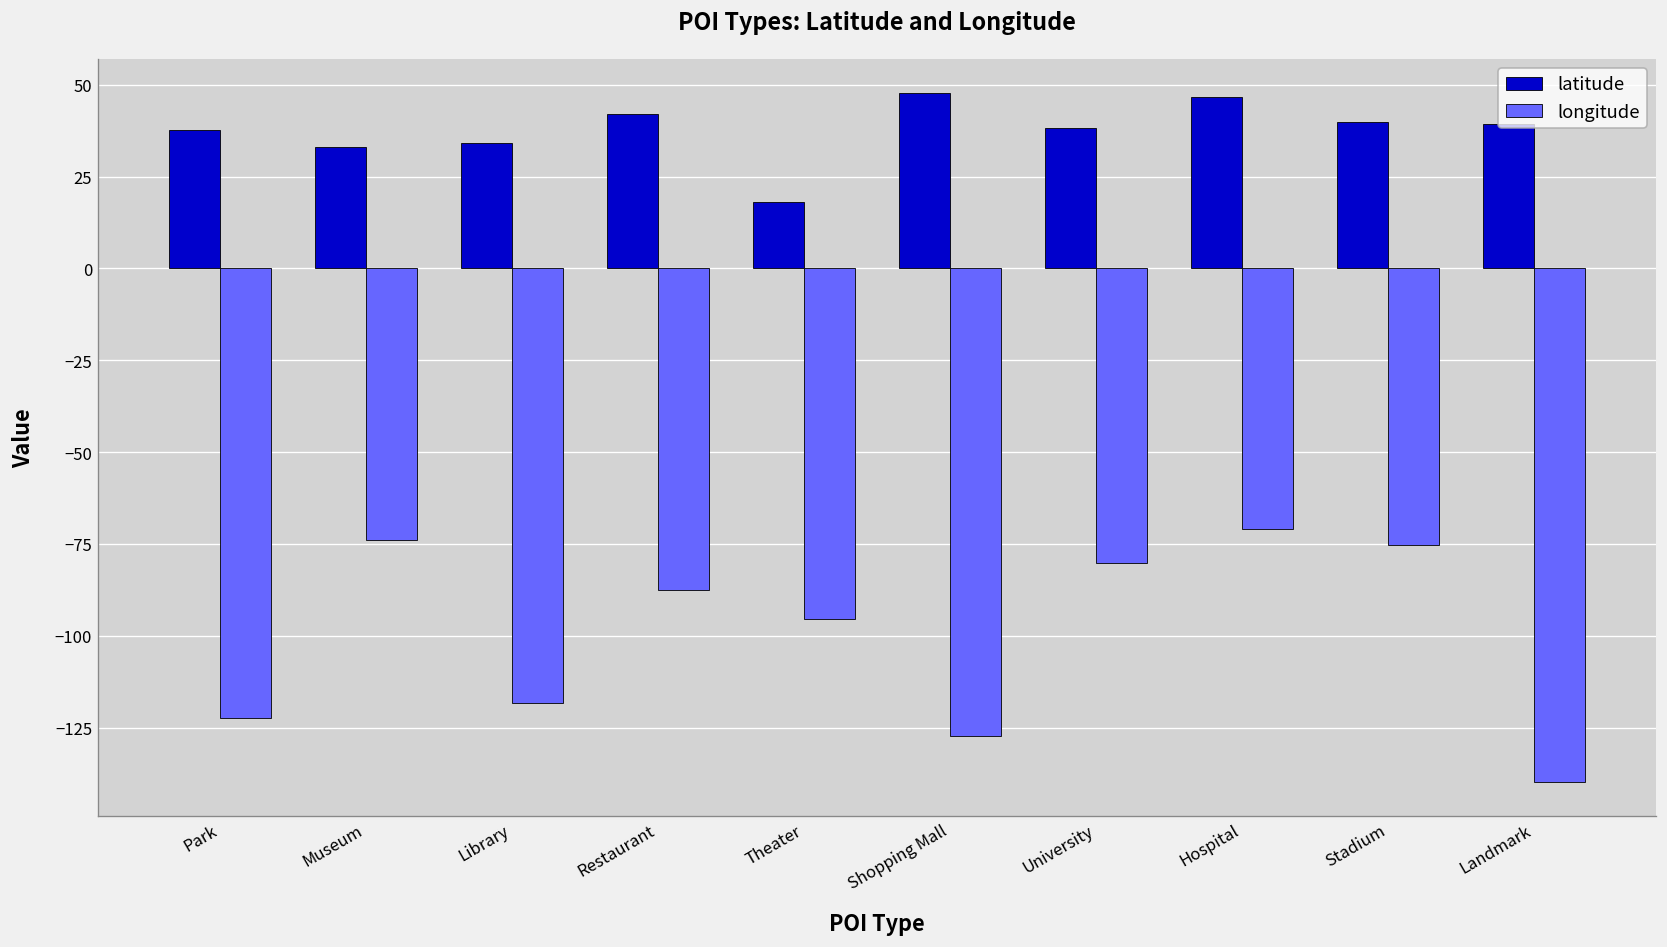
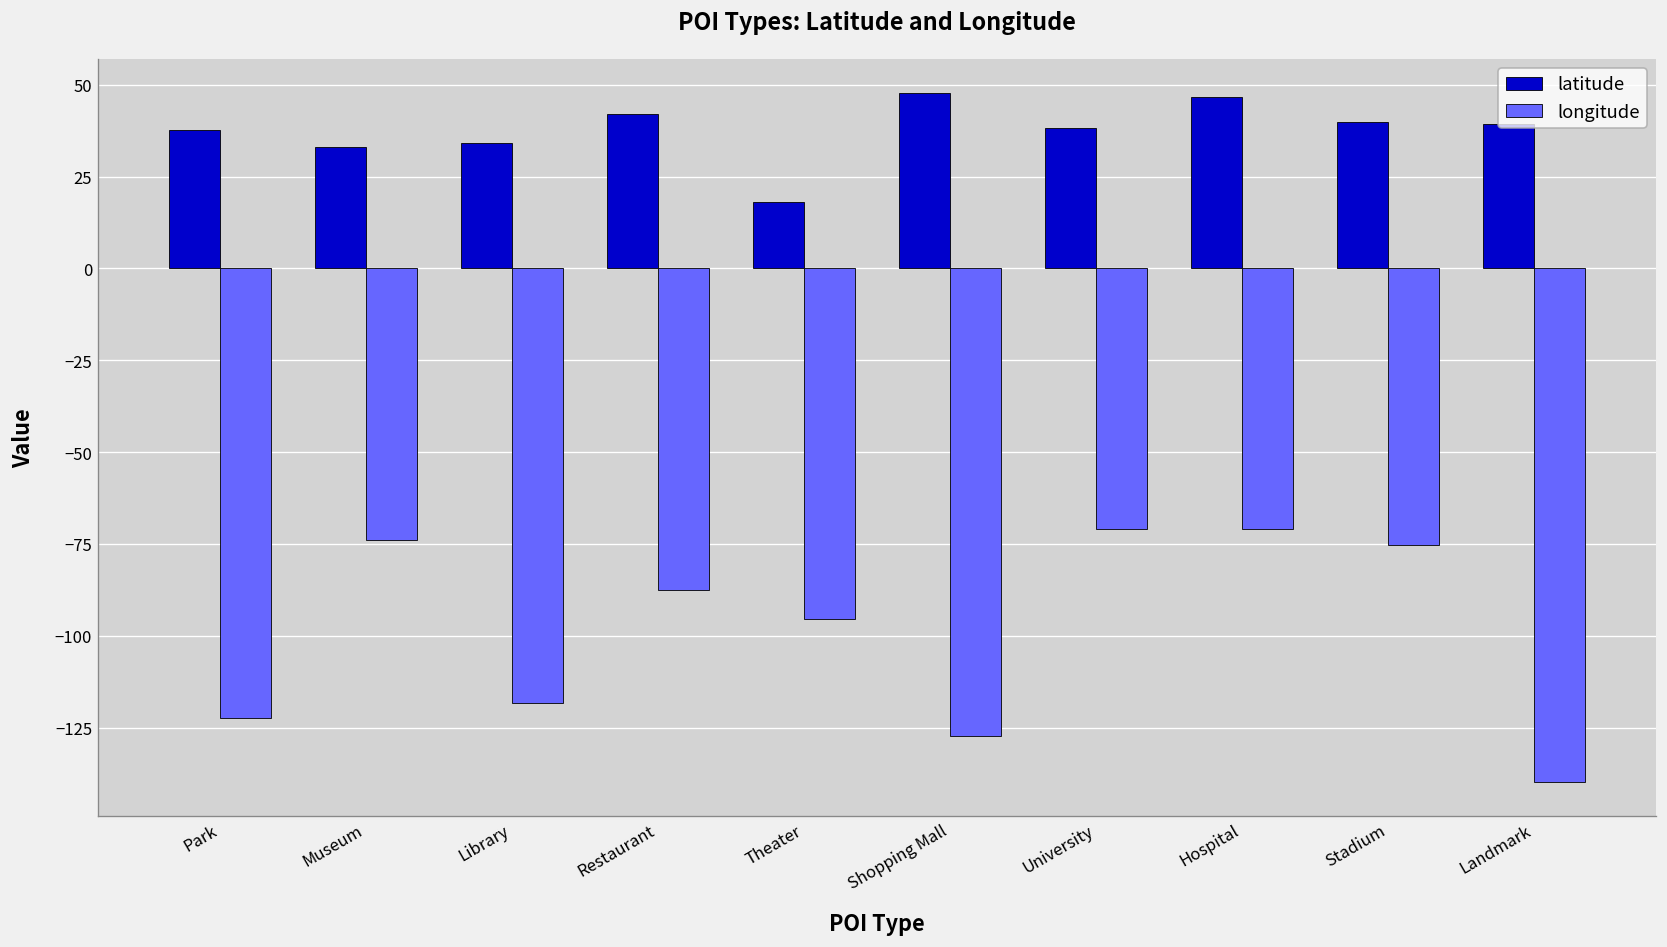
  {
    "latitude": {
      "Park": 38,
      "Museum": 33,
      "Library": 34,
      "Restaurant": 42,
      "Theater": 18,
      "Shopping Mall": 48,
      "University": 38,
      "Hospital": 47,
      "Stadium": 40
    },
    "longitude": {
      "Park": -122,
      "Museum": -74,
      "Library": -118,
      "Restaurant": -88,
      "Theater": -95,
      "Shopping Mall": -127,
-     "University": -80,
+     "University": -71,
      "Hospital": -71,
      "Stadium": -75,
      "Landmark": -140
    }
  }
